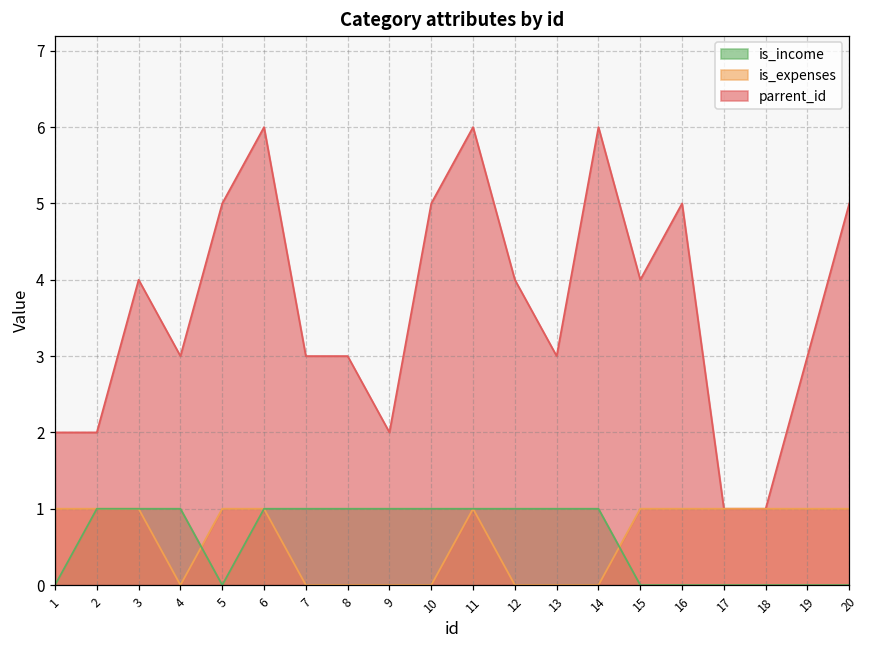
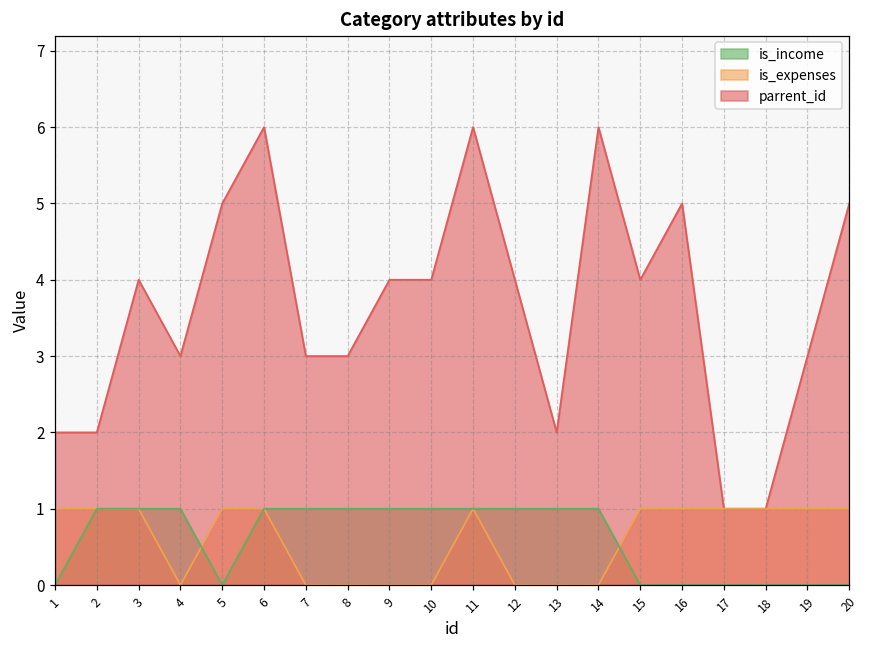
  {
    "is_income": {
      "1": 0,
      "4": 1,
      "5": 0,
      "7": 1,
      "8": 1,
      "9": 1,
      "10": 1,
      "12": 1,
      "13": 1,
      "14": 1,
      "15": 0,
      "16": 0,
      "17": 0,
      "18": 0,
      "19": 0,
      "20": 0
    },
    "is_expenses": {
      "1": 1,
      "4": 0,
      "5": 1,
      "7": 0,
      "8": 0,
      "9": 0,
      "10": 0,
      "12": 0,
      "13": 0,
      "14": 0,
      "15": 1,
      "16": 1,
      "19": 1,
      "20": 1
    },
    "parrent_id": {
      "1": 2,
      "2": 2,
      "3": 4,
      "4": 3,
      "5": 5,
      "6": 6,
      "7": 3,
      "8": 3,
-     "9": 2,
-     "10": 5,
+     "9": 4,
+     "10": 4,
      "11": 6,
      "12": 4,
-     "13": 3,
+     "13": 2,
      "14": 6,
      "15": 4,
      "16": 5,
      "19": 3,
      "20": 5
    }
  }
